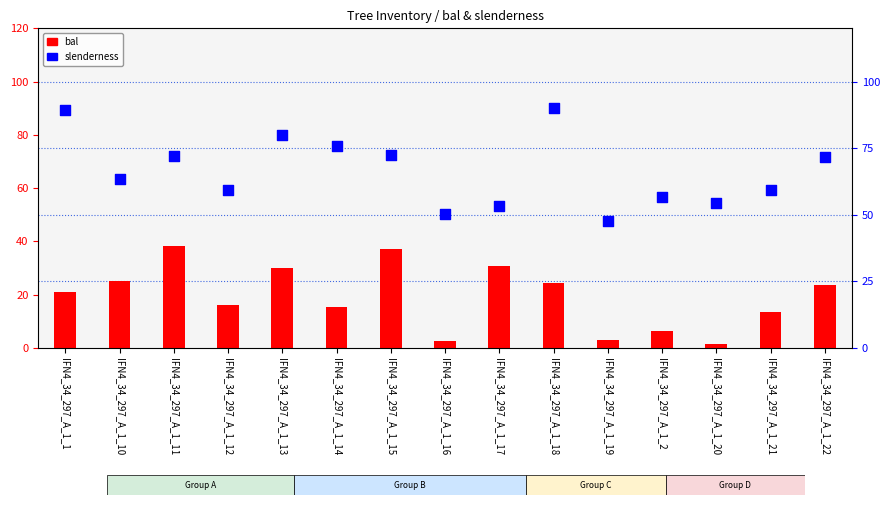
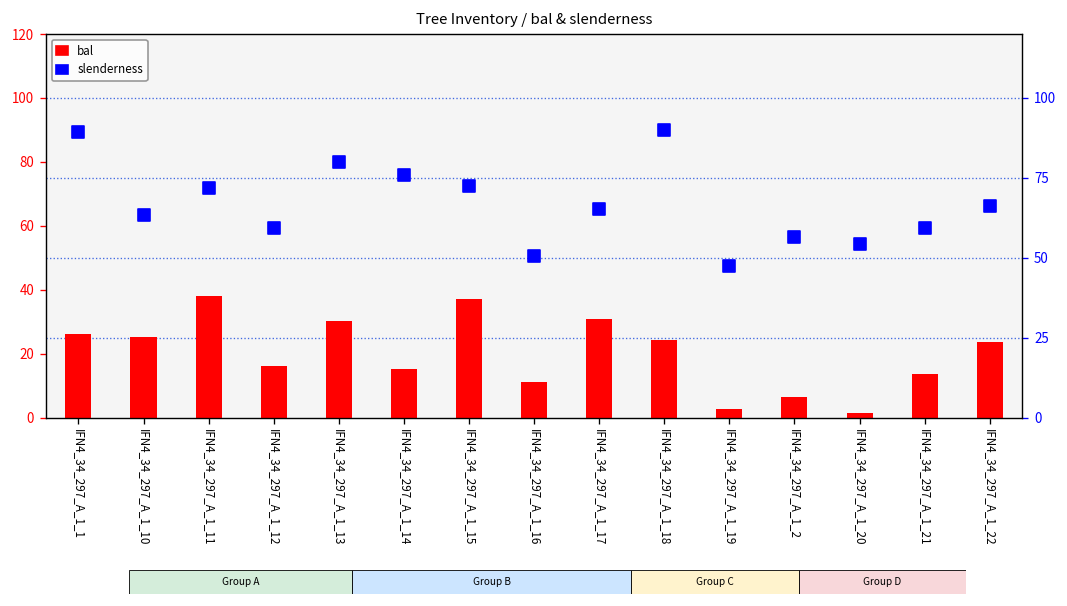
  {
    "bal": {
-     "IFN4_34_297_A_1_1": 21,
+     "IFN4_34_297_A_1_1": 26,
      "IFN4_34_297_A_1_10": 25,
      "IFN4_34_297_A_1_11": 38,
      "IFN4_34_297_A_1_12": 16,
      "IFN4_34_297_A_1_13": 30,
      "IFN4_34_297_A_1_14": 15,
      "IFN4_34_297_A_1_15": 37,
-     "IFN4_34_297_A_1_16": 3,
+     "IFN4_34_297_A_1_16": 11,
      "IFN4_34_297_A_1_17": 31,
      "IFN4_34_297_A_1_18": 24,
      "IFN4_34_297_A_1_19": 3,
      "IFN4_34_297_A_1_2": 6,
      "IFN4_34_297_A_1_20": 2,
      "IFN4_34_297_A_1_21": 14,
      "IFN4_34_297_A_1_22": 24
    },
    "slenderness": {
-     "IFN4_34_297_A_1_17": 53,
-     "IFN4_34_297_A_1_22": 72
+     "IFN4_34_297_A_1_17": 65,
+     "IFN4_34_297_A_1_22": 66
    }
  }
